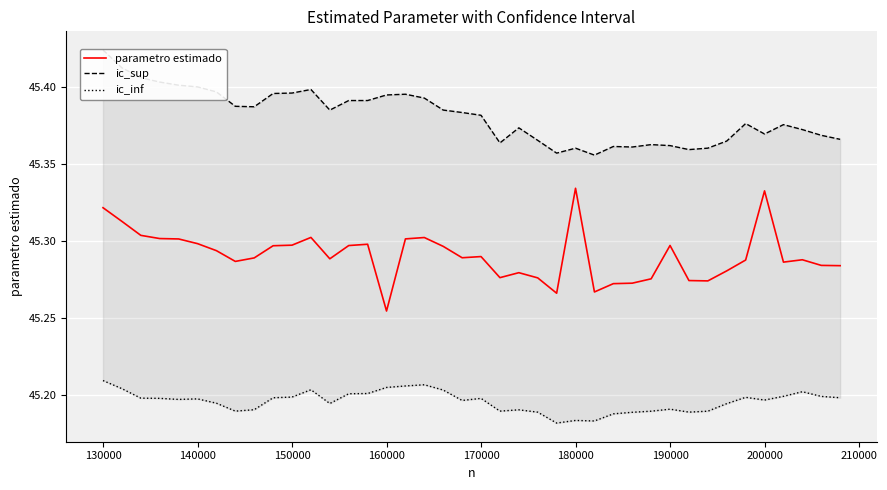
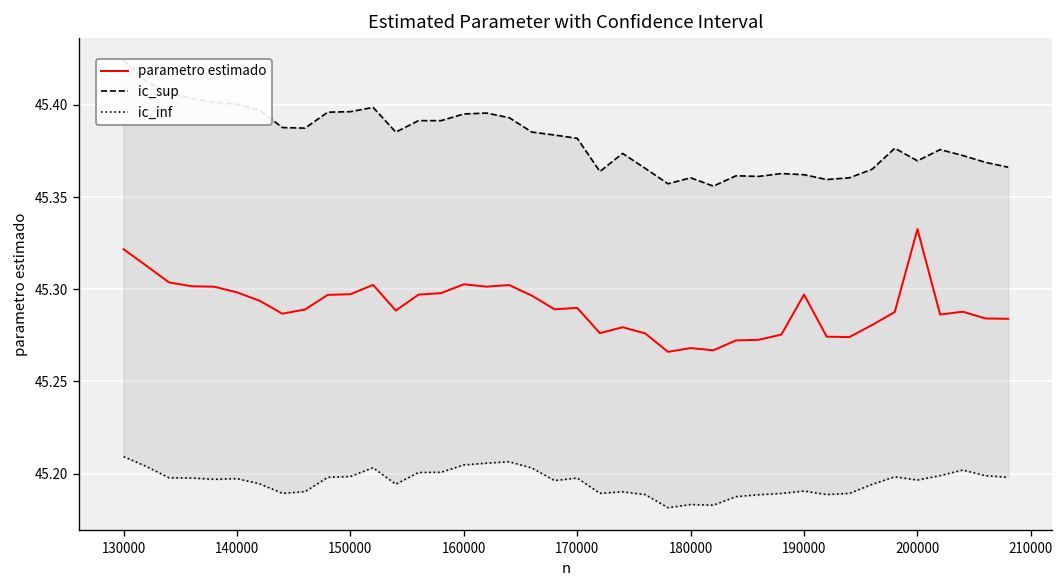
  {
    "parametro estimado": {
      "130000": 45.322,
      "140000": 45.298,
      "150000": 45.297,
-     "160000": 45.254,
+     "160000": 45.303,
      "170000": 45.290,
-     "180000": 45.334,
+     "180000": 45.268,
      "190000": 45.297,
      "200000": 45.333
    }
  }
